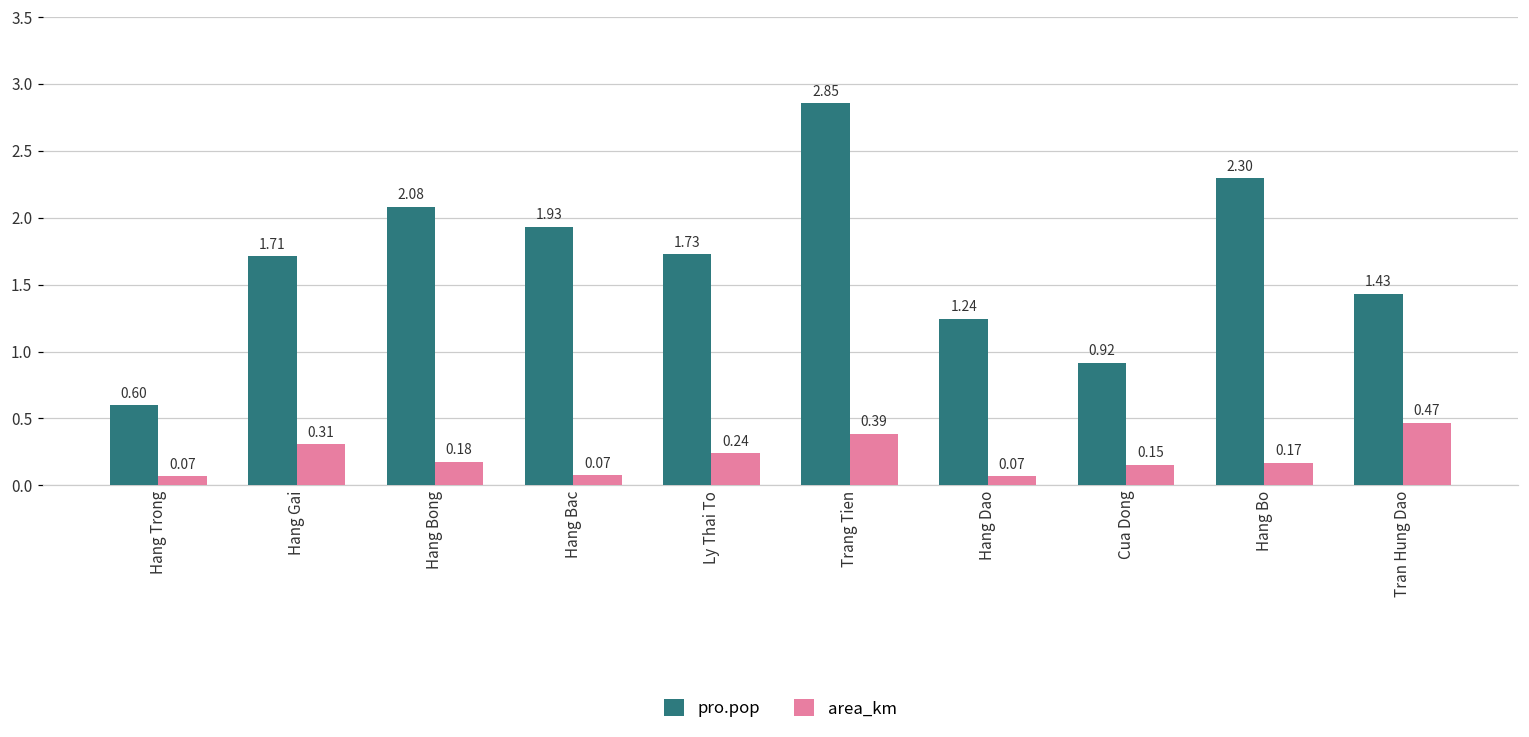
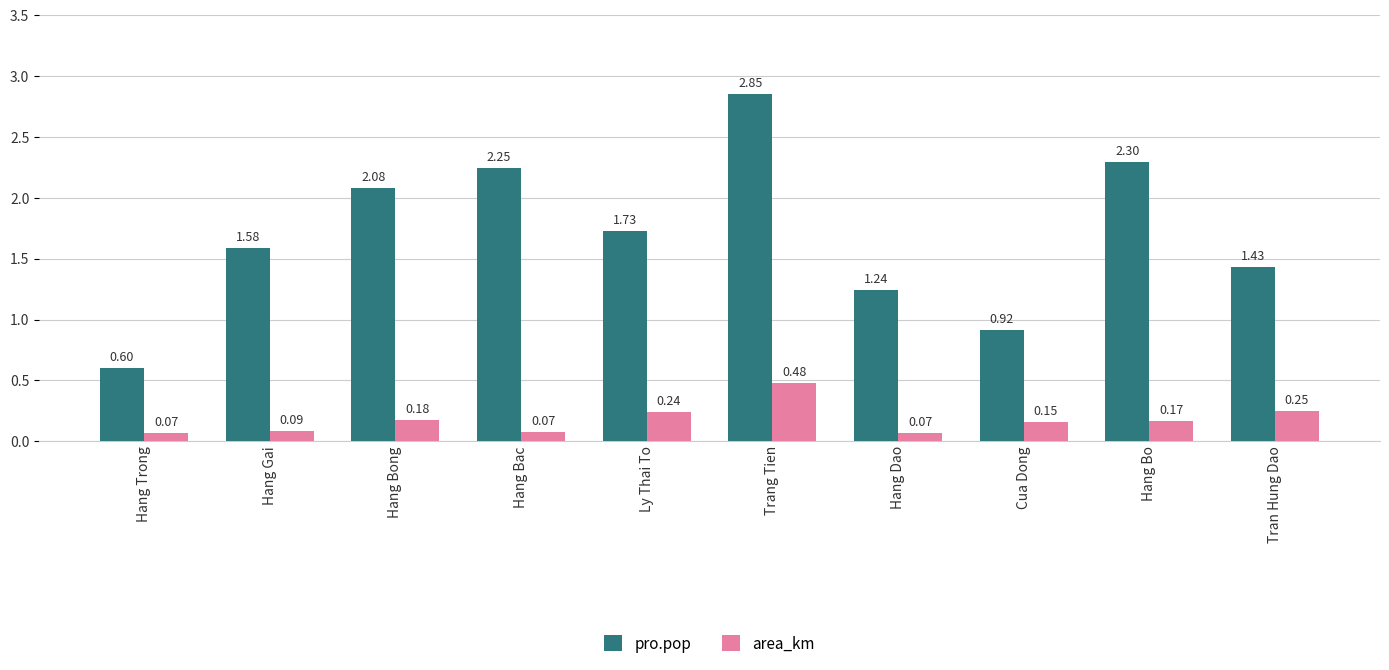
  {
    "pro.pop": {
      "Hang Trong": 0.60,
-     "Hang Gai": 1.71,
+     "Hang Gai": 1.58,
      "Hang Bong": 2.08,
-     "Hang Bac": 1.93,
+     "Hang Bac": 2.25,
      "Ly Thai To": 1.73,
      "Trang Tien": 2.85,
      "Hang Dao": 1.24,
      "Cua Dong": 0.92,
      "Hang Bo": 2.30,
      "Tran Hung Dao": 1.43
    },
    "area_km": {
      "Hang Trong": 0.07,
-     "Hang Gai": 0.31,
+     "Hang Gai": 0.09,
      "Hang Bong": 0.18,
      "Hang Bac": 0.07,
      "Ly Thai To": 0.24,
-     "Trang Tien": 0.39,
+     "Trang Tien": 0.48,
      "Hang Dao": 0.07,
      "Cua Dong": 0.15,
      "Hang Bo": 0.17,
-     "Tran Hung Dao": 0.47
+     "Tran Hung Dao": 0.25
    }
  }
